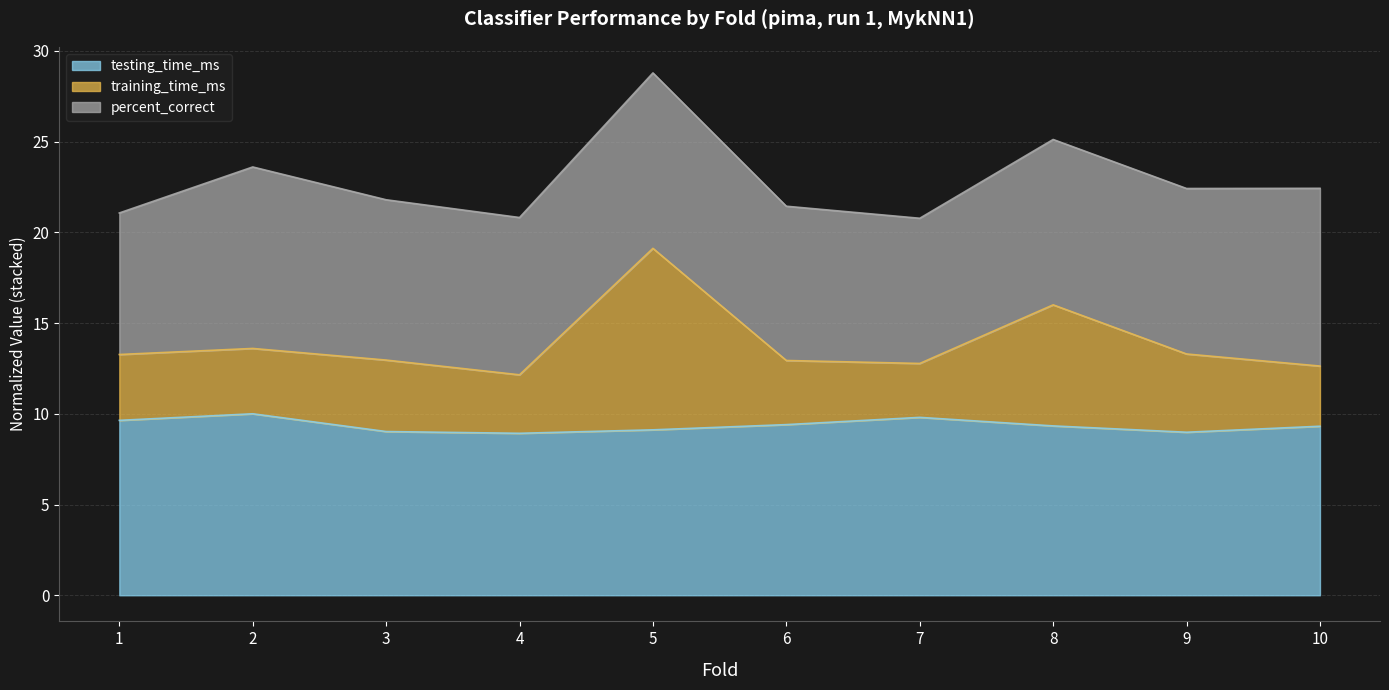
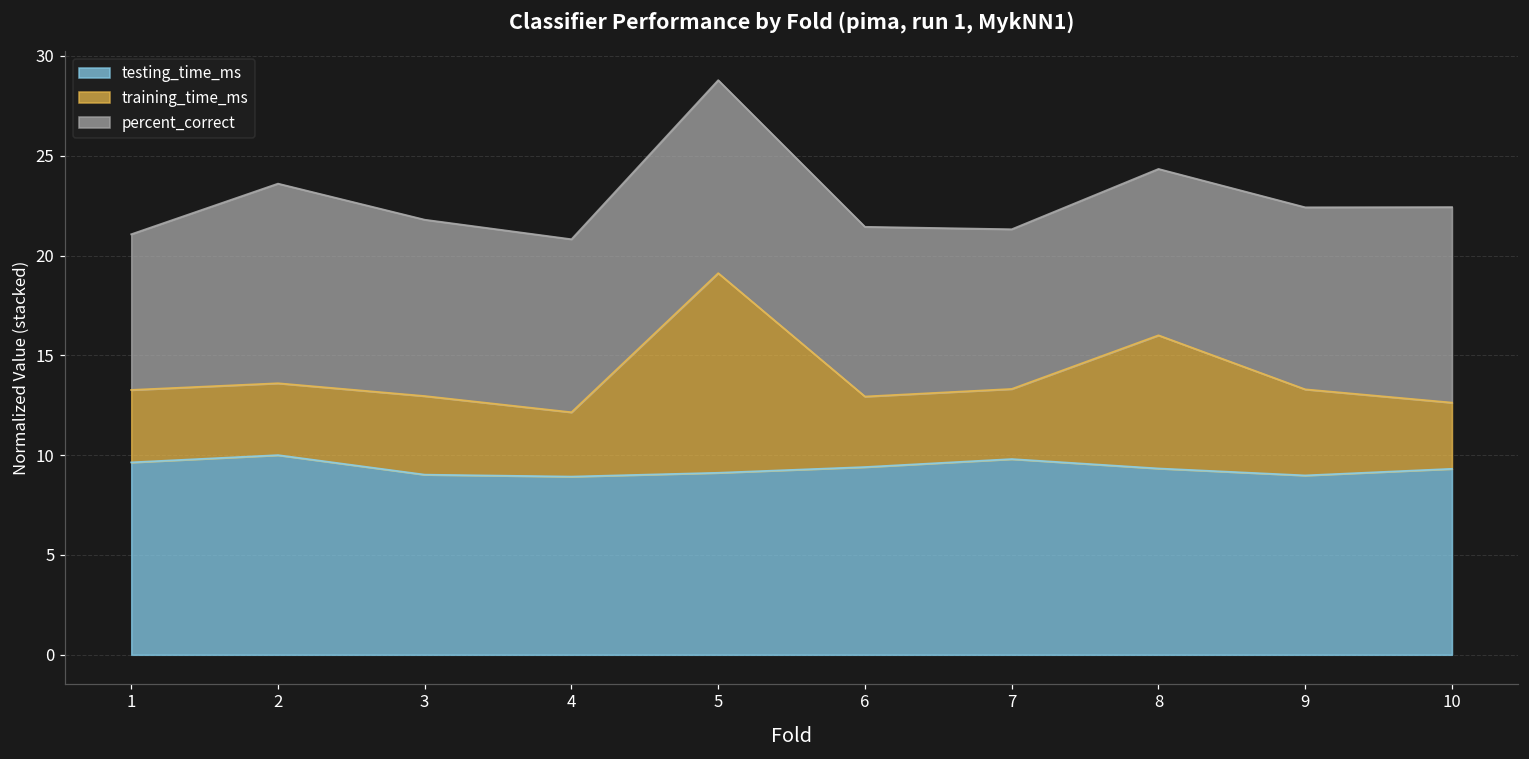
  {
    "testing_time_ms": {
      "1": 9.6,
      "2": 10.0,
      "3": 9.0,
      "4": 8.9,
      "5": 9.1,
      "6": 9.4,
      "7": 9.8,
      "8": 9.3,
      "9": 9.0,
      "10": 9.3
    },
    "training_time_ms": {
      "1": 3.6,
      "2": 3.6,
      "3": 3.9,
      "4": 3.2,
      "5": 10.0,
      "6": 3.5,
-     "7": 3.0,
+     "7": 3.5,
      "8": 6.7,
      "9": 4.3,
      "10": 3.3
    },
    "percent_correct": {
      "1": 7.8,
      "2": 10.0,
      "3": 8.8,
      "4": 8.7,
      "5": 9.7,
      "6": 8.5,
      "7": 8.0,
-     "8": 9.1,
+     "8": 8.3,
      "9": 9.1,
      "10": 9.8
    }
  }
